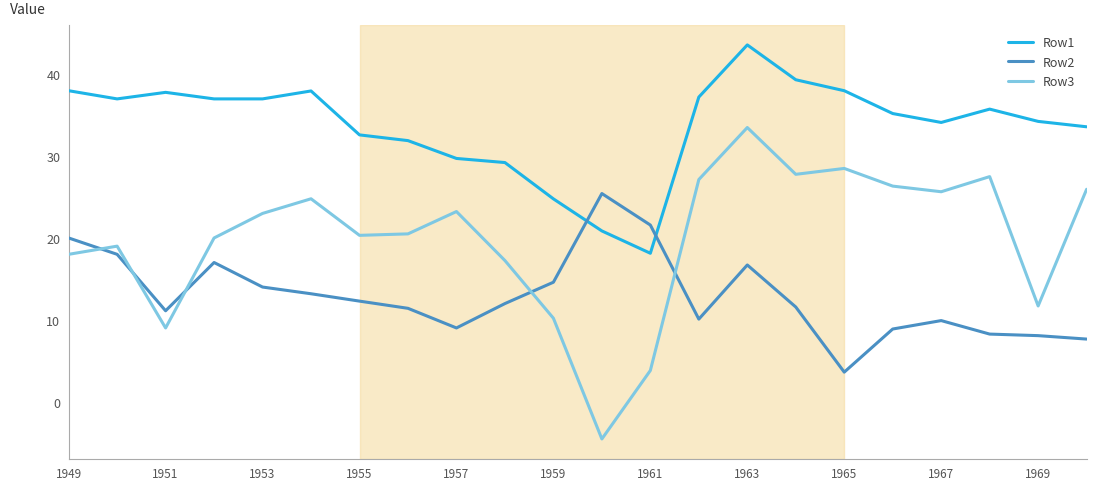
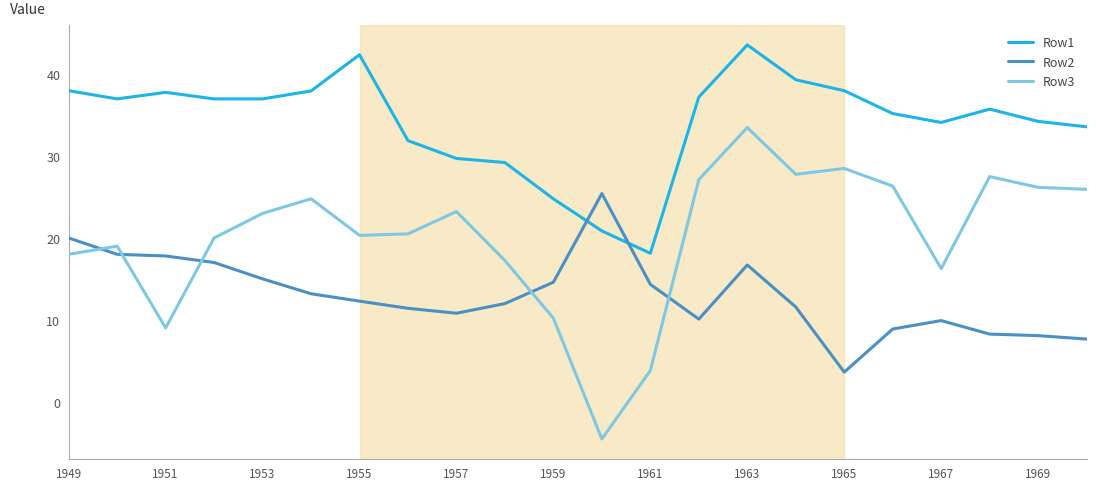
  {
    "Row1": {
      "1949": 38,
      "1951": 38,
      "1953": 37,
-     "1955": 33,
+     "1955": 42,
      "1957": 30,
      "1959": 25,
      "1961": 18,
      "1963": 44,
      "1965": 38,
      "1967": 34,
      "1969": 34
    },
    "Row2": {
      "1949": 20,
-     "1951": 11,
-     "1953": 14,
+     "1951": 18,
+     "1953": 15,
      "1955": 12,
-     "1957": 9,
+     "1957": 11,
      "1959": 15,
-     "1961": 22,
+     "1961": 14,
      "1963": 17,
      "1965": 4,
      "1967": 10,
      "1969": 8
    },
    "Row3": {
      "1949": 18,
      "1951": 9,
      "1953": 23,
      "1955": 20,
      "1957": 23,
      "1959": 10,
      "1961": 4,
      "1963": 34,
      "1965": 29,
-     "1967": 26,
-     "1969": 12
+     "1967": 16,
+     "1969": 26
    }
  }
